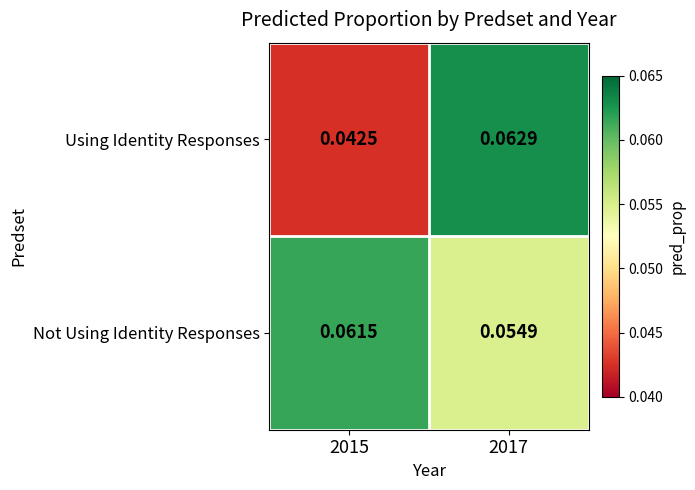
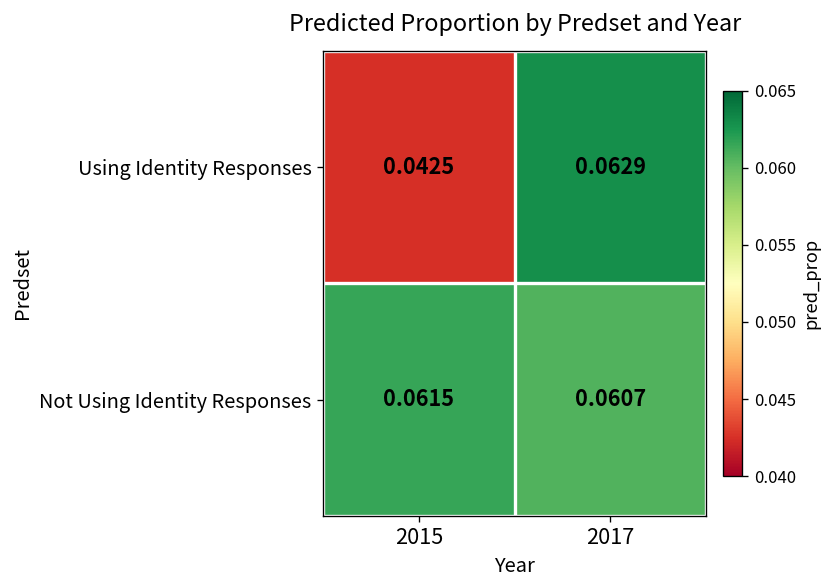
  {
    "Using Identity Responses": {
      "2015": 0.0425,
      "2017": 0.0629
    },
    "Not Using Identity Responses": {
      "2015": 0.0615,
-     "2017": 0.0549
+     "2017": 0.0607
    }
  }
